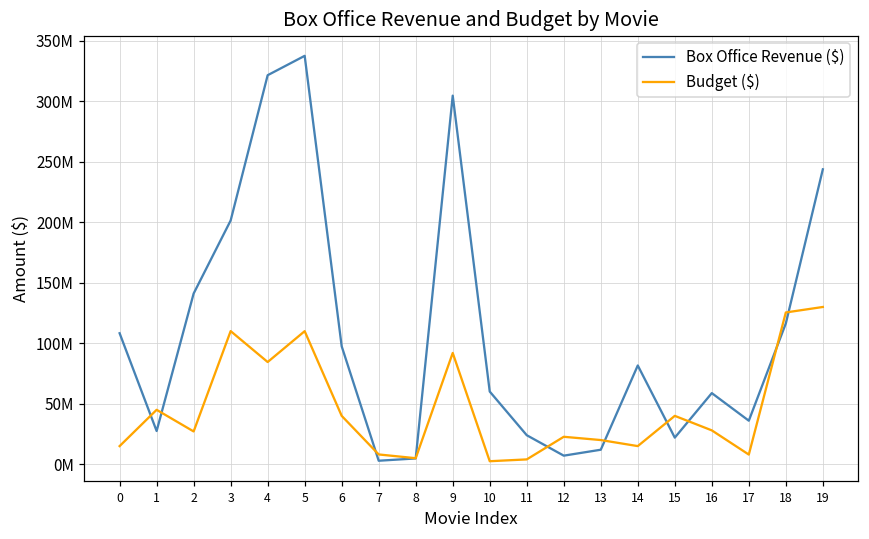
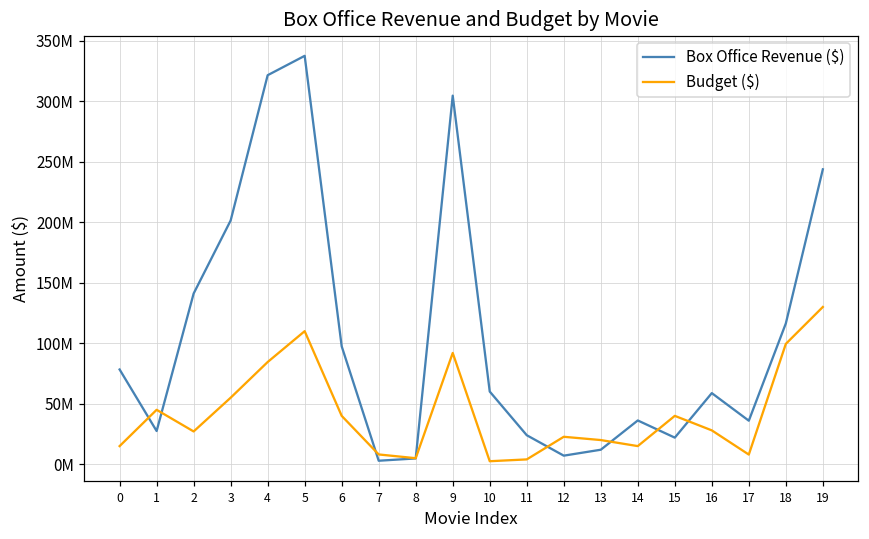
  {
    "Box Office Revenue ($)": {
-     "0": 108000000,
+     "0": 78000000,
      "1": 27000000,
      "2": 141000000,
      "3": 202000000,
      "4": 322000000,
      "5": 338000000,
      "6": 98000000,
      "7": 3000000,
      "9": 305000000,
      "10": 60000000,
      "11": 24000000,
      "12": 7000000,
      "13": 12000000,
-     "14": 82000000,
+     "14": 36000000,
      "15": 22000000,
      "16": 59000000,
      "17": 36000000,
      "18": 116000000,
      "19": 244000000
    },
    "Budget ($)": {
      "0": 15000000,
      "1": 45000000,
      "2": 27000000,
-     "3": 110000000,
+     "3": 55000000,
      "4": 85000000,
      "5": 110000000,
      "6": 40000000,
      "7": 8000000,
      "9": 92000000,
      "10": 3000000,
      "11": 4000000,
      "12": 23000000,
      "13": 20000000,
      "14": 15000000,
      "15": 40000000,
      "16": 28000000,
      "17": 8000000,
-     "18": 125000000,
+     "18": 100000000,
      "19": 130000000
    }
  }
